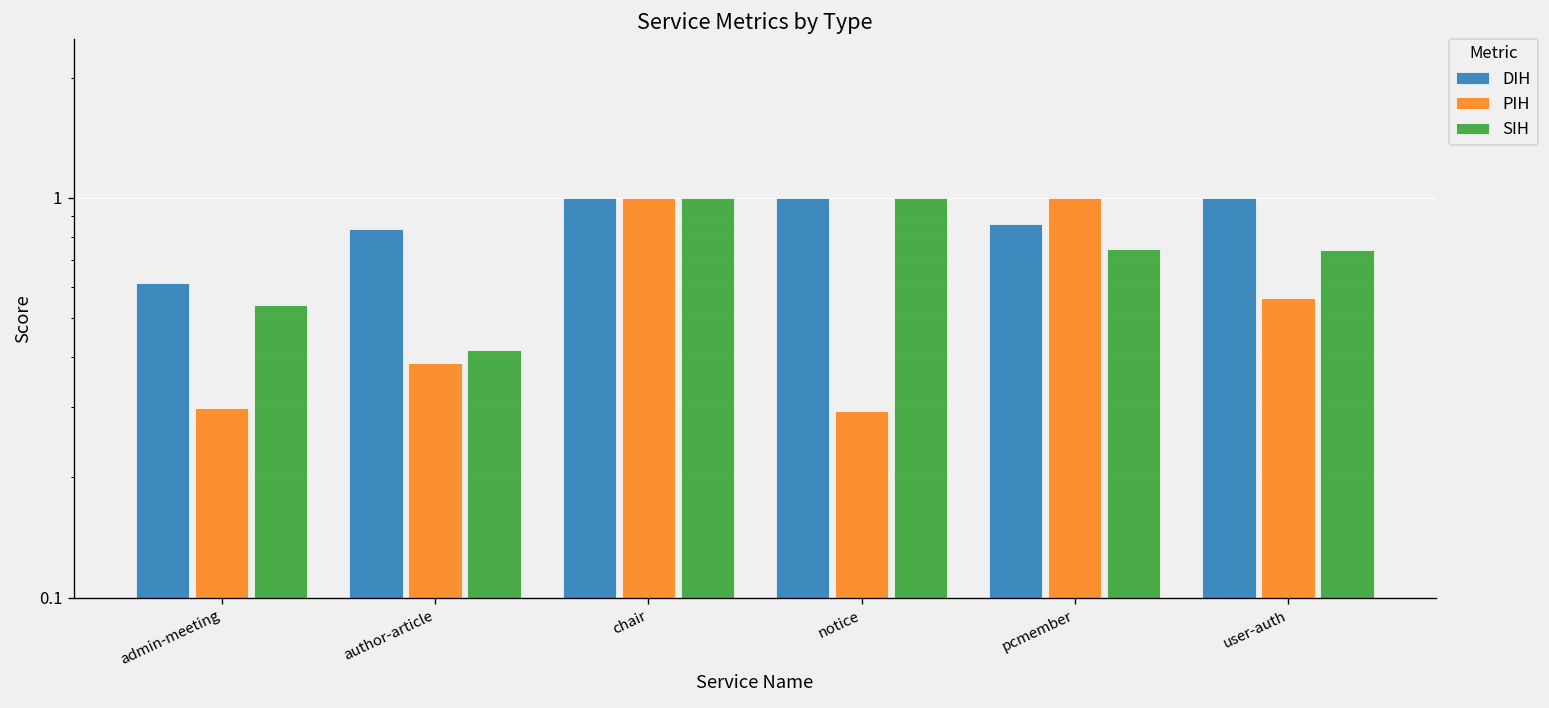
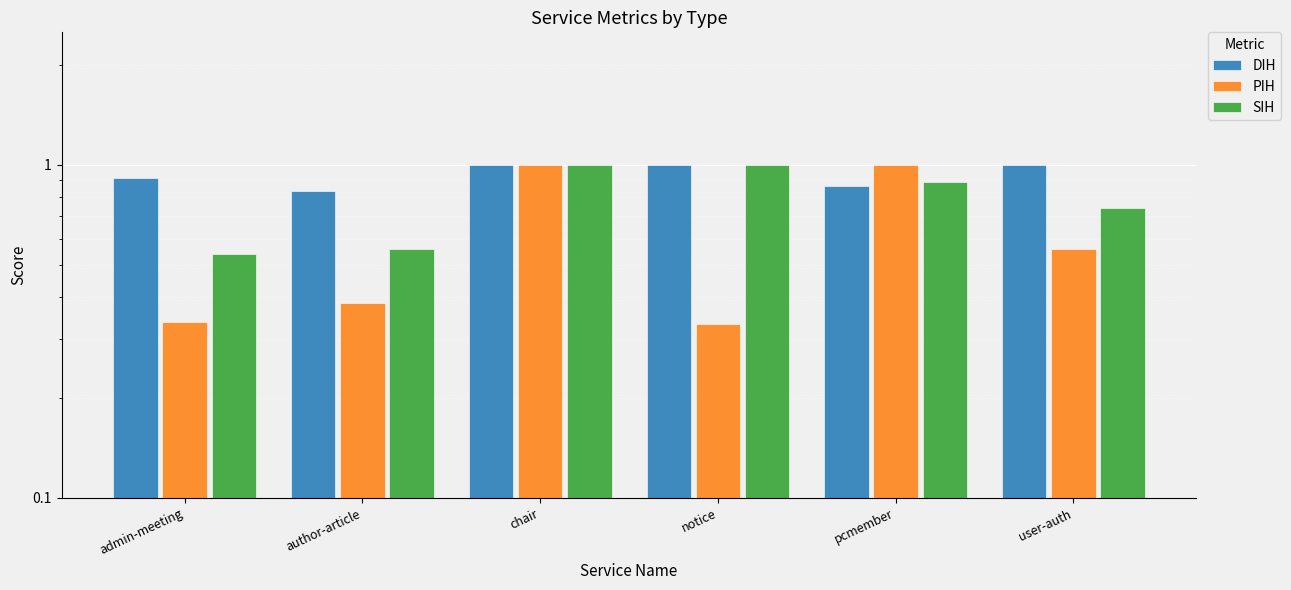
  {
    "DIH": {
-     "admin-meeting": 0.61,
+     "admin-meeting": 0.91,
      "author-article": 0.83,
      "chair": 1.00,
      "notice": 1.00,
      "pcmember": 0.86,
      "user-auth": 1.00
    },
    "PIH": {
-     "admin-meeting": 0.30,
+     "admin-meeting": 0.34,
      "author-article": 0.39,
      "chair": 1.00,
-     "notice": 0.29,
+     "notice": 0.33,
      "pcmember": 1.00,
      "user-auth": 0.56
    },
    "SIH": {
      "admin-meeting": 0.54,
-     "author-article": 0.42,
+     "author-article": 0.56,
      "chair": 1.00,
      "notice": 1.00,
-     "pcmember": 0.75,
+     "pcmember": 0.89,
      "user-auth": 0.74
    }
  }
